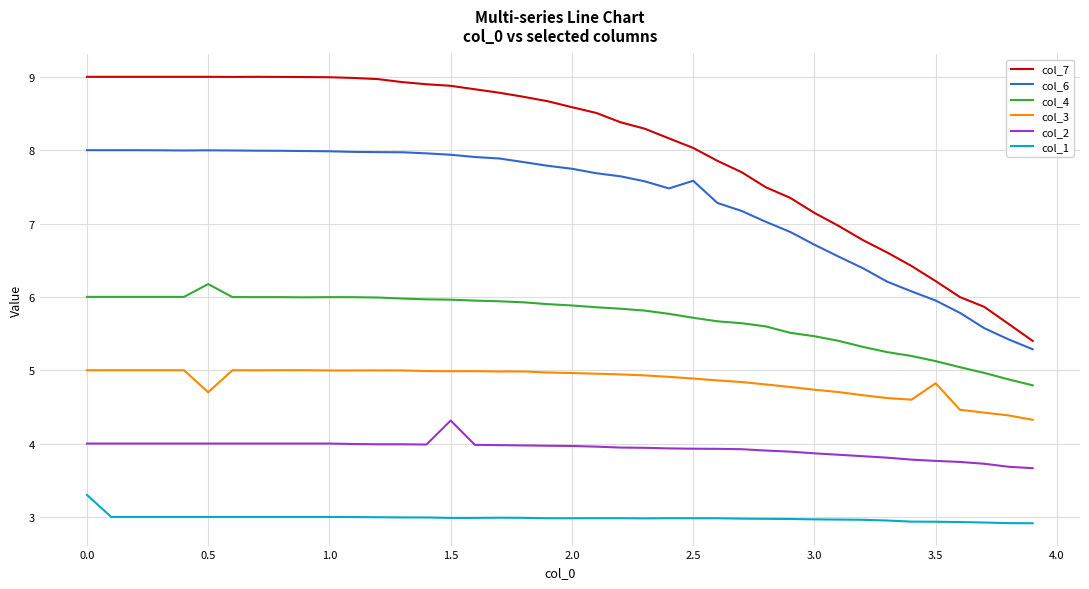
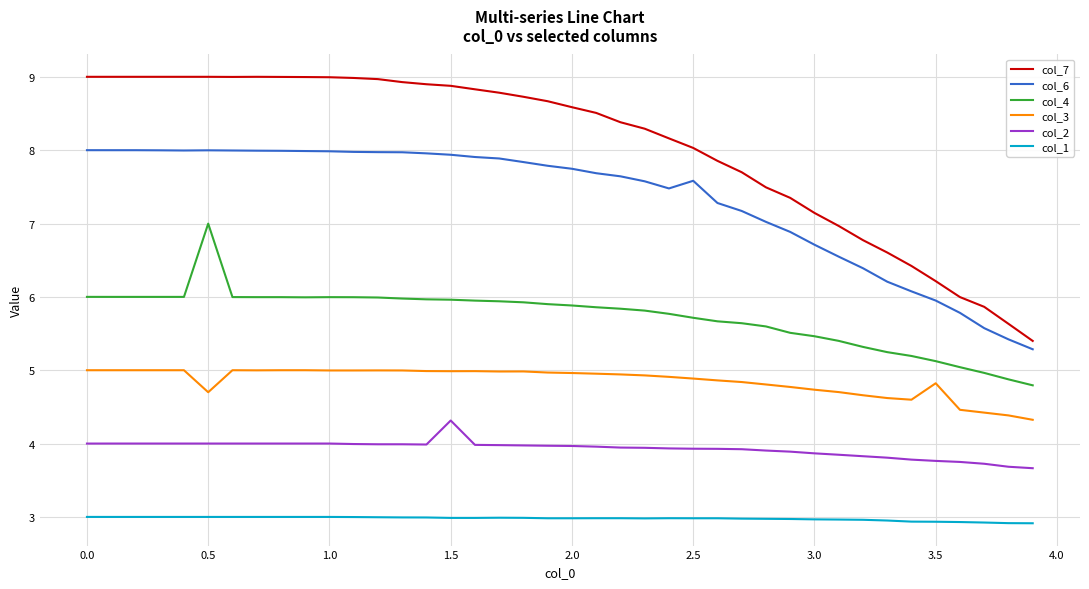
  {
    "col_7": {
      "0.0": 9.0,
      "0.5": 9.0,
      "1.0": 9.0,
      "1.5": 8.9,
      "2.0": 8.6,
      "2.5": 8.0,
      "3.0": 7.1,
      "3.5": 6.2
    },
    "col_6": {
      "0.0": 8.0,
      "0.5": 8.0,
      "1.0": 8.0,
      "1.5": 7.9,
      "2.0": 7.7,
      "2.5": 7.6,
      "3.0": 6.7,
      "3.5": 5.9
    },
    "col_4": {
      "0.0": 6.0,
-     "0.5": 6.2,
+     "0.5": 7.0,
      "1.0": 6.0,
      "1.5": 6.0,
      "2.0": 5.9,
      "2.5": 5.7,
      "3.0": 5.5,
      "3.5": 5.1
    },
    "col_3": {
      "0.0": 5.0,
      "0.5": 4.7,
      "1.0": 5.0,
      "1.5": 5.0,
      "2.0": 5.0,
      "2.5": 4.9,
      "3.0": 4.7,
      "3.5": 4.8
    },
    "col_2": {
      "0.0": 4.0,
      "0.5": 4.0,
      "1.0": 4.0,
      "1.5": 4.3,
      "2.0": 4.0,
      "2.5": 3.9,
      "3.0": 3.9,
      "3.5": 3.8
    },
    "col_1": {
-     "0.0": 3.3,
+     "0.0": 3.0,
      "0.5": 3.0,
      "1.0": 3.0,
      "1.5": 3.0,
      "2.0": 3.0,
      "2.5": 3.0,
      "3.0": 3.0,
      "3.5": 2.9
    }
  }
